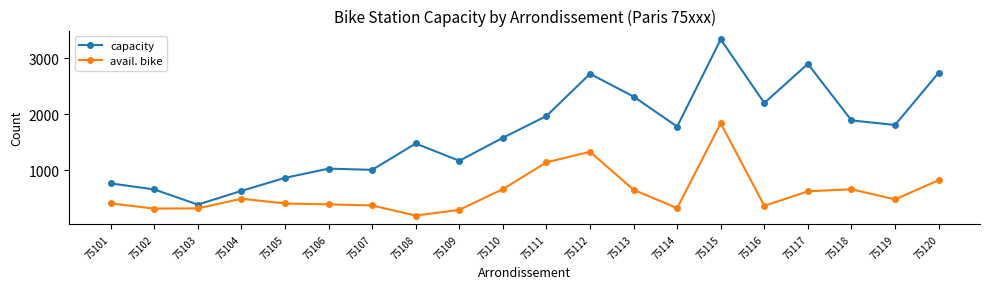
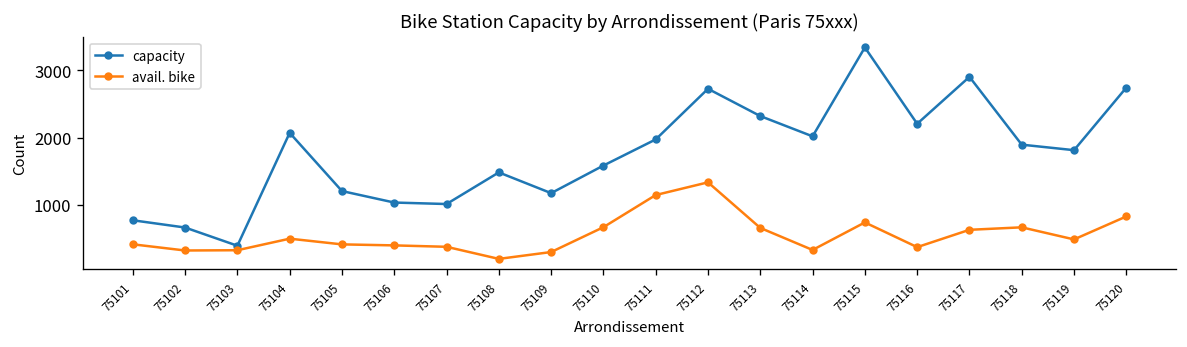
  {
    "capacity": {
      "75101": 800,
      "75102": 700,
      "75103": 400,
-     "75104": 600,
-     "75105": 900,
+     "75104": 2100,
+     "75105": 1200,
      "75106": 1000,
      "75107": 1000,
      "75108": 1500,
      "75109": 1200,
      "75110": 1600,
      "75111": 2000,
      "75112": 2700,
      "75113": 2300,
-     "75114": 1800,
+     "75114": 2000,
      "75115": 3300,
      "75116": 2200,
      "75117": 2900,
      "75118": 1900,
      "75119": 1800,
      "75120": 2700
    },
    "avail. bike": {
      "75101": 400,
      "75102": 300,
      "75103": 300,
      "75104": 500,
      "75105": 400,
      "75106": 400,
      "75107": 400,
      "75108": 200,
      "75109": 300,
      "75110": 700,
      "75111": 1100,
      "75112": 1300,
      "75113": 700,
      "75114": 300,
-     "75115": 1800,
+     "75115": 700,
      "75116": 400,
      "75117": 600,
      "75118": 700,
      "75119": 500,
      "75120": 800
    }
  }
